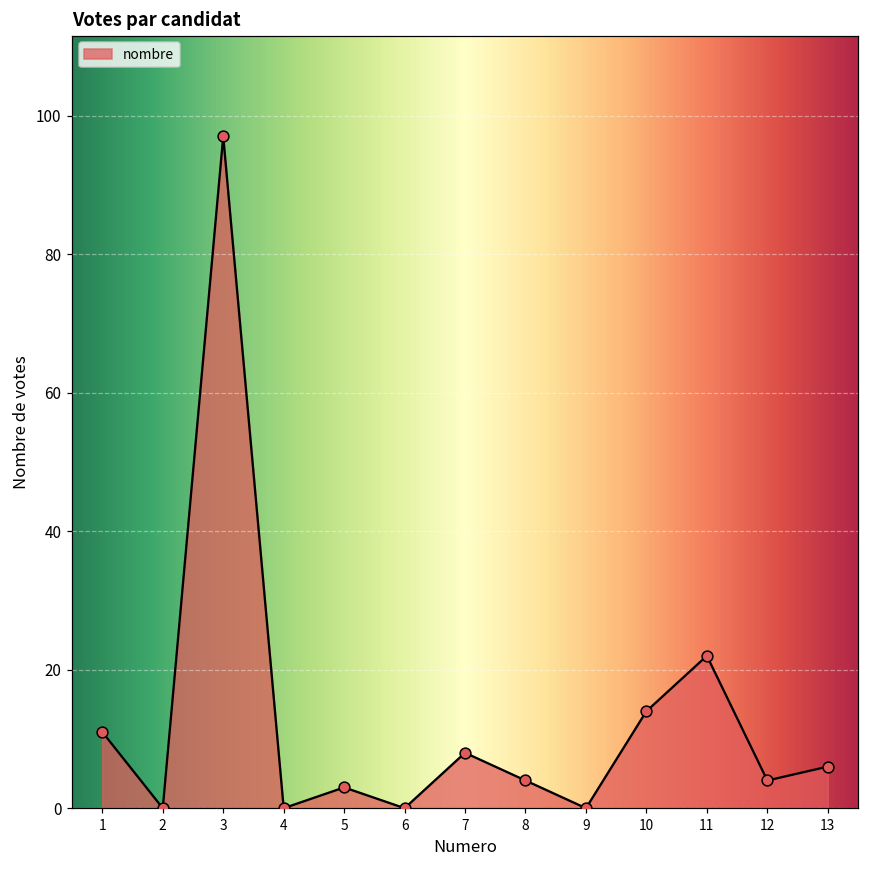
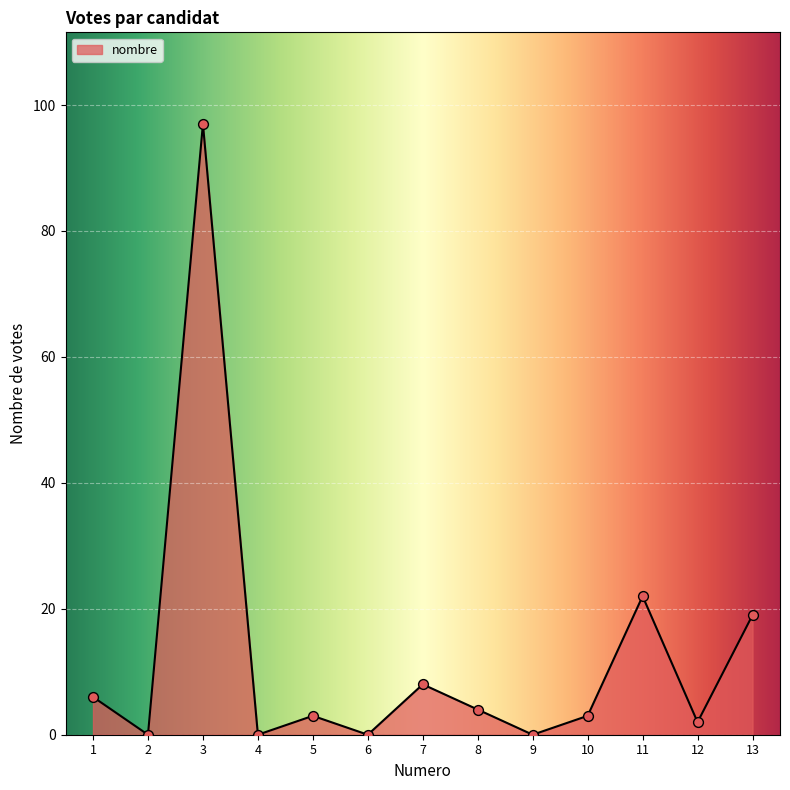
  {
-   "1": 11,
+   "1": 6,
    "2": 0,
    "3": 97,
    "4": 0,
    "5": 3,
    "6": 0,
    "7": 8,
    "8": 4,
    "9": 0,
-   "10": 14,
+   "10": 3,
    "11": 22,
-   "12": 4,
-   "13": 6
+   "12": 2,
+   "13": 19
  }
